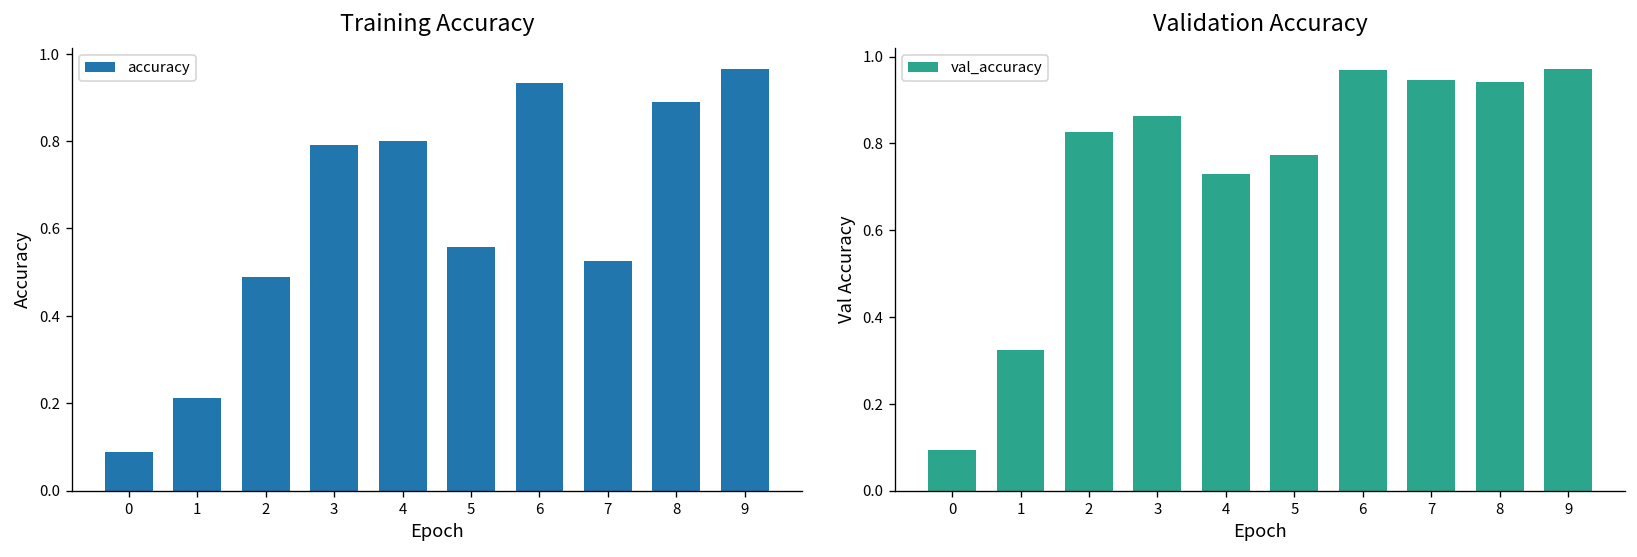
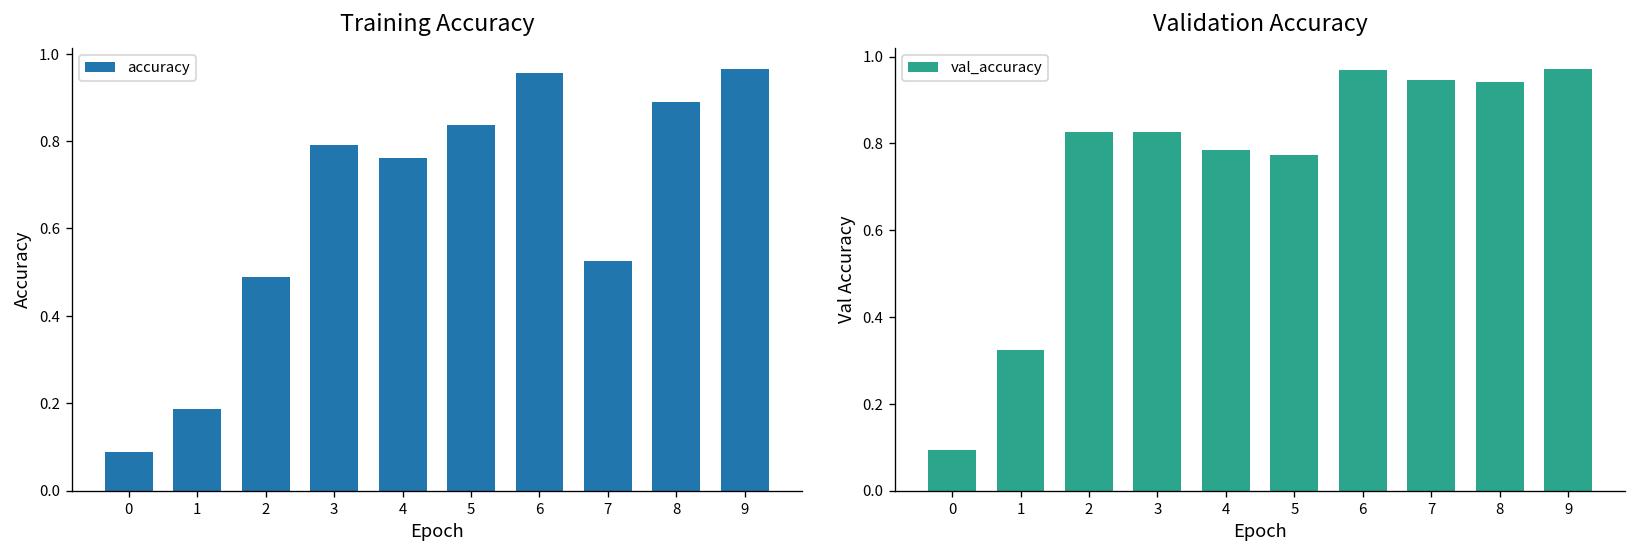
  {
    "Training Accuracy": {
      "0": 0.09,
-     "1": 0.21,
+     "1": 0.19,
      "2": 0.49,
      "3": 0.79,
-     "4": 0.80,
-     "5": 0.56,
-     "6": 0.93,
+     "4": 0.76,
+     "5": 0.84,
+     "6": 0.95,
      "7": 0.53,
      "8": 0.89,
      "9": 0.97
    },
    "Validation Accuracy": {
      "0": 0.09,
      "1": 0.32,
      "2": 0.83,
-     "3": 0.86,
-     "4": 0.73,
+     "3": 0.83,
+     "4": 0.78,
      "5": 0.77,
      "6": 0.97,
      "7": 0.95,
      "8": 0.94,
      "9": 0.97
    }
  }
